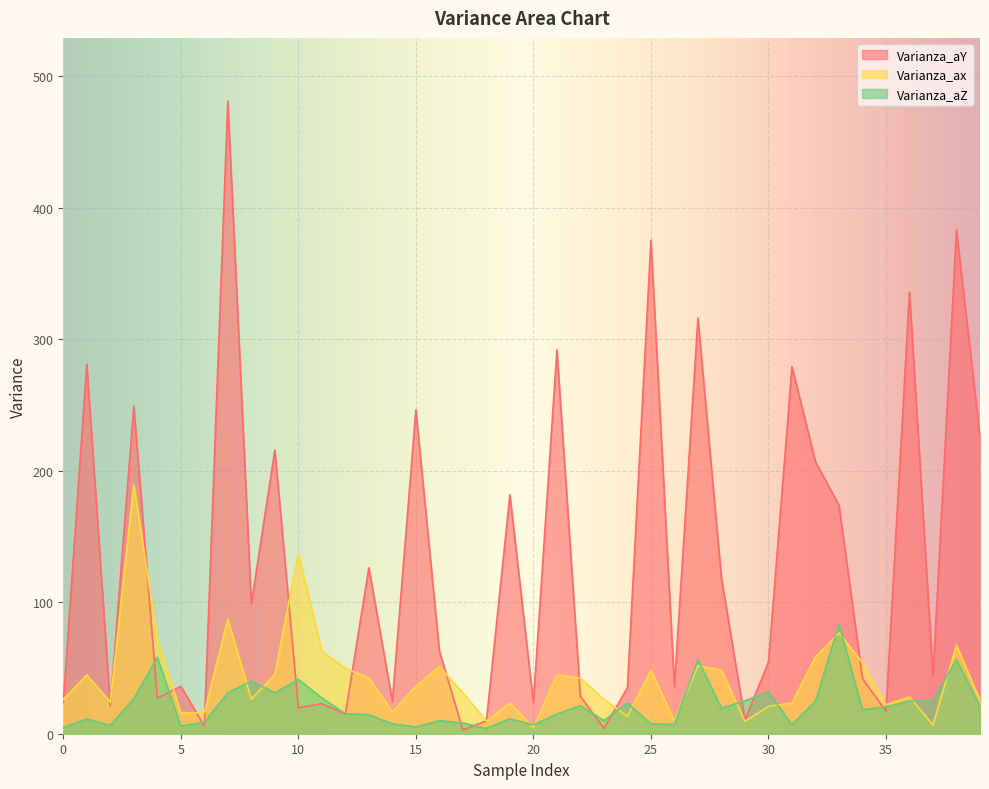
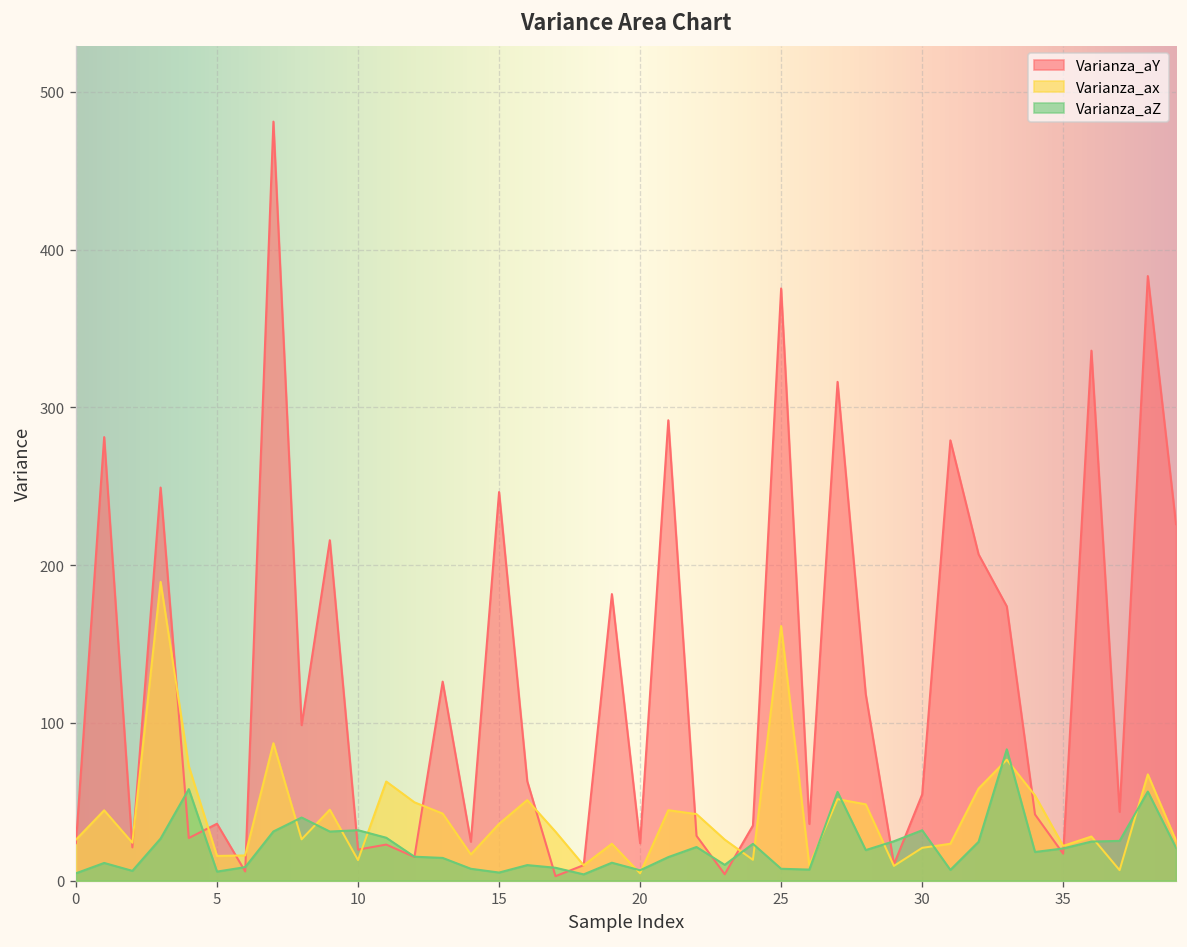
  {
    "Varianza_aY": {
      "0": 24,
      "5": 36,
      "10": 20,
      "15": 246,
      "20": 24,
      "25": 375,
      "30": 55,
      "35": 17
    },
    "Varianza_ax": {
      "0": 26,
      "5": 16,
-     "10": 137,
+     "10": 13,
      "15": 36,
      "20": 5,
-     "25": 48,
+     "25": 161,
      "30": 21
    },
    "Varianza_aZ": {
      "0": 5,
      "5": 6,
-     "10": 41,
+     "10": 32,
      "15": 5,
      "20": 7,
      "25": 8,
      "30": 32
    }
  }
